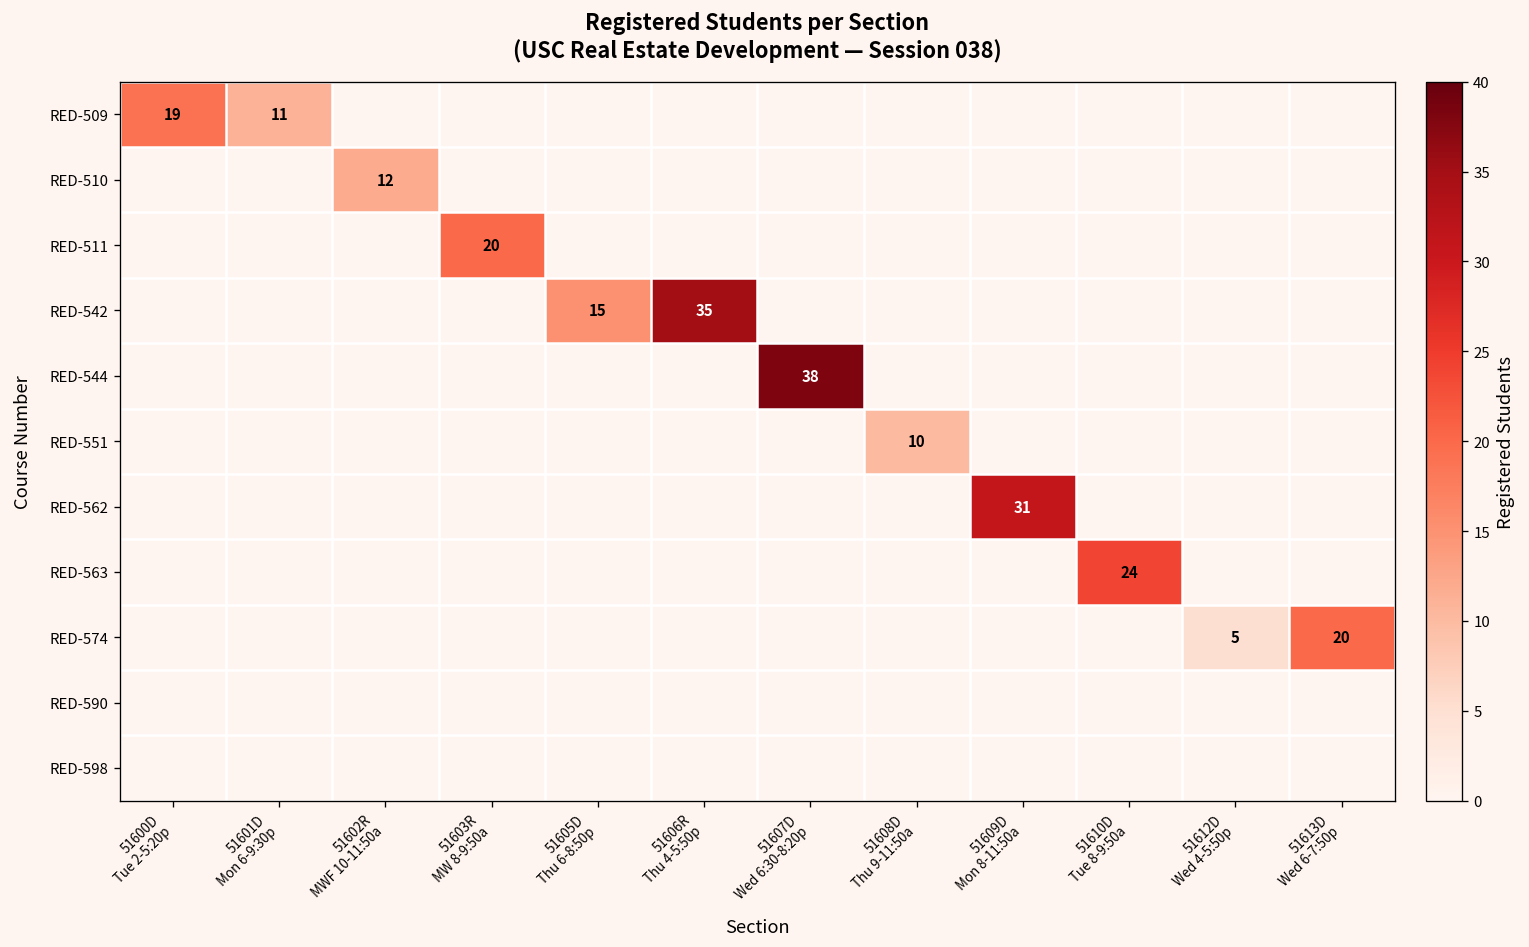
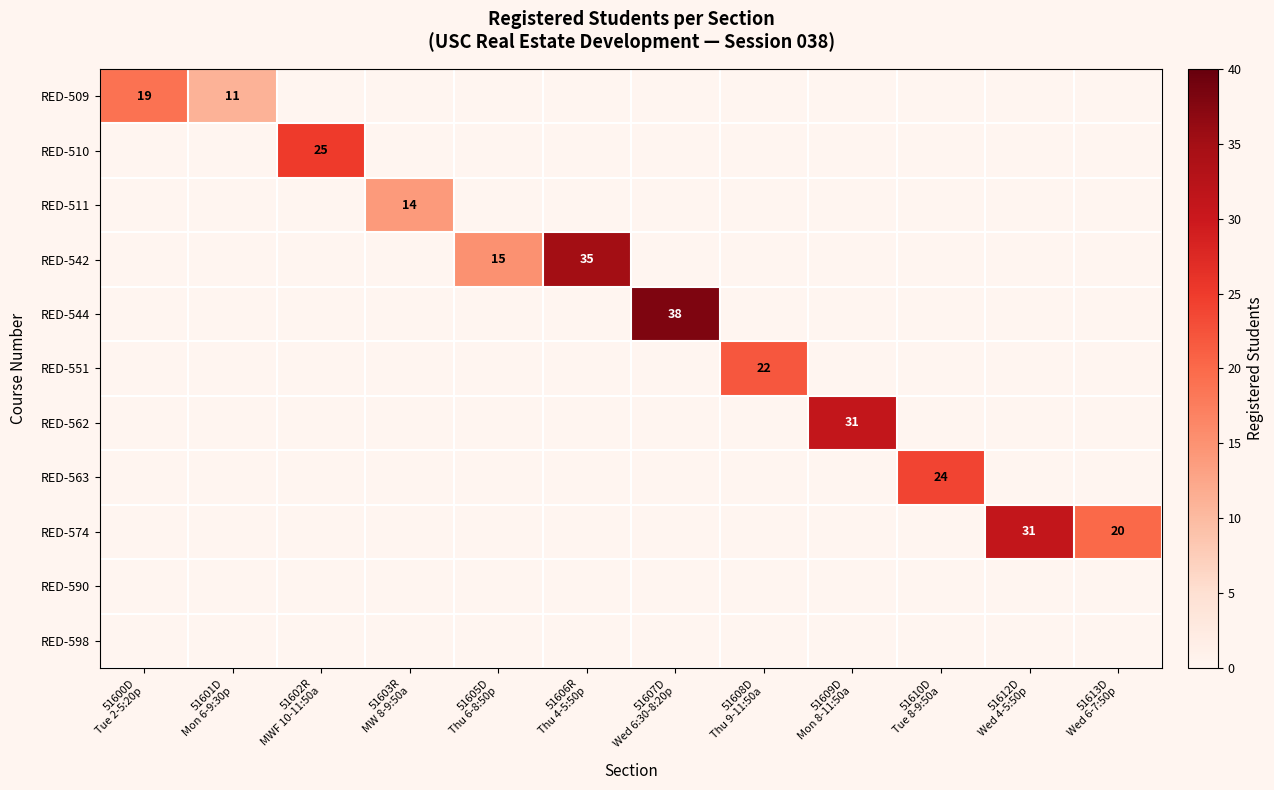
  {
    "RED-509": {
      "51600D Tue 2-5:20p": 19,
      "51601D Mon 6-9:30p": 11
    },
    "RED-510": {
-     "51602R MWF 10-11:50a": 12
+     "51602R MWF 10-11:50a": 25
    },
    "RED-511": {
-     "51603R MW 8-9:50a": 20
+     "51603R MW 8-9:50a": 14
    },
    "RED-542": {
      "51605D Thu 6-8:50p": 15,
      "51606R Thu 4-5:50p": 35
    },
    "RED-544": {
      "51607D Wed 6:30-8:20p": 38
    },
    "RED-551": {
-     "51608D Thu 9-11:50a": 10
+     "51608D Thu 9-11:50a": 22
    },
    "RED-562": {
      "51609D Mon 8-11:50a": 31
    },
    "RED-563": {
      "51610D Tue 8-9:50a": 24
    },
    "RED-574": {
-     "51612D Wed 4-5:50p": 5,
+     "51612D Wed 4-5:50p": 31,
      "51613D Wed 6-7:50p": 20
    }
  }
